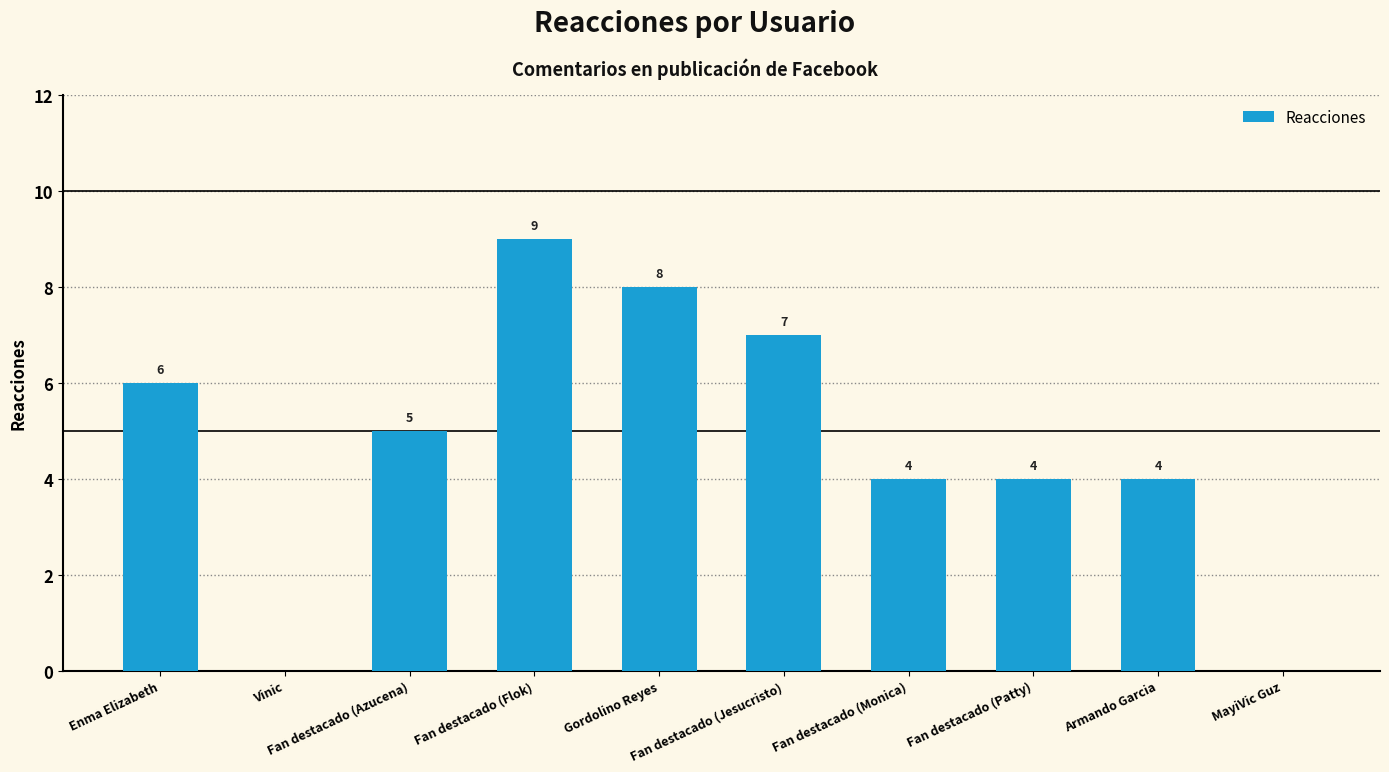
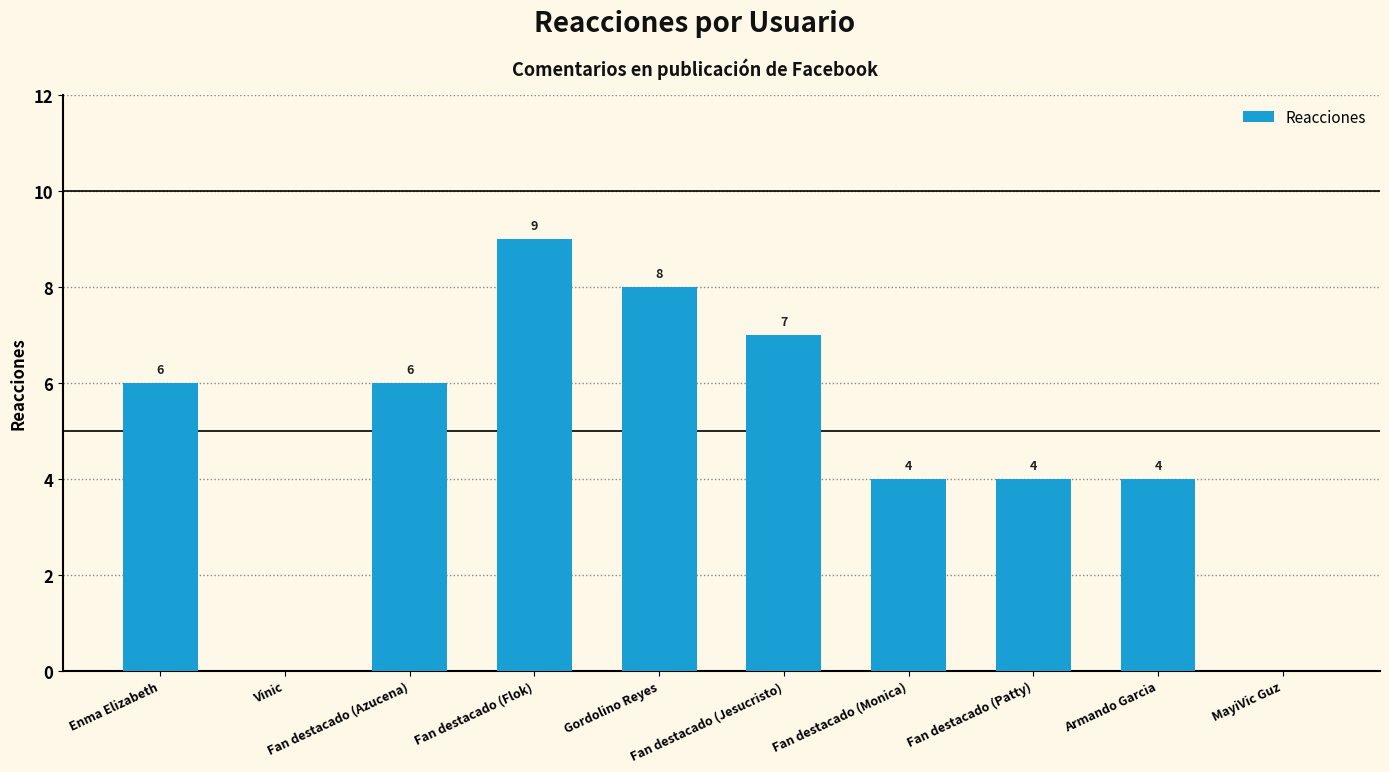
  {
    "Enma Elizabeth": 6,
-   "Fan destacado (Azucena)": 5,
+   "Fan destacado (Azucena)": 6,
    "Fan destacado (Flok)": 9,
    "Gordolino Reyes": 8,
    "Fan destacado (Jesucristo)": 7,
    "Fan destacado (Monica)": 4,
    "Fan destacado (Patty)": 4,
    "Armando Garcia": 4
  }
